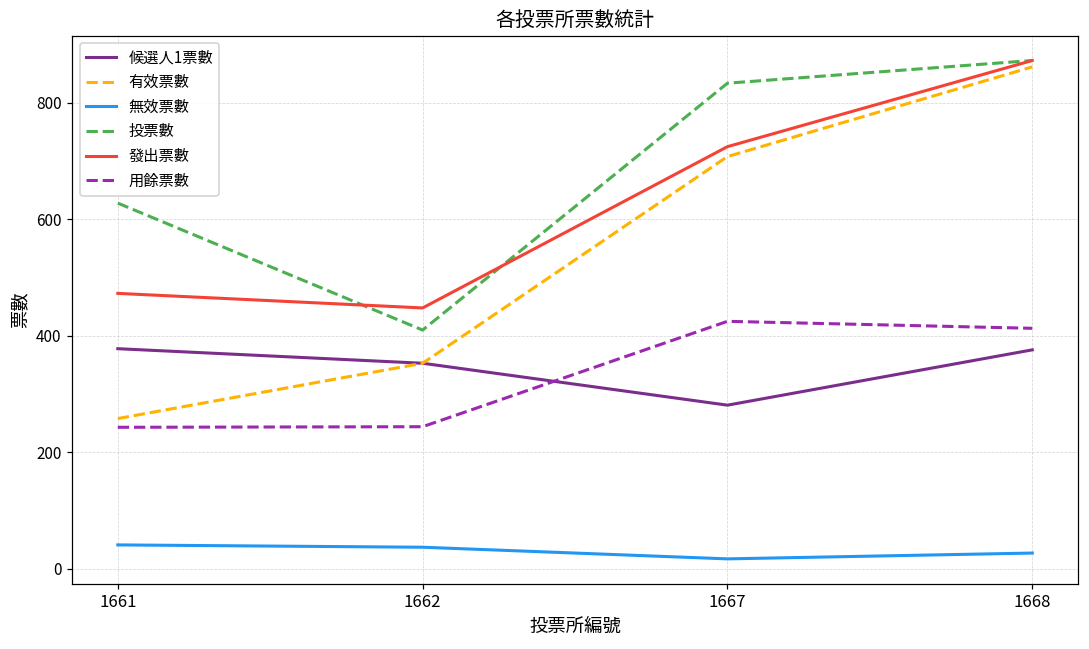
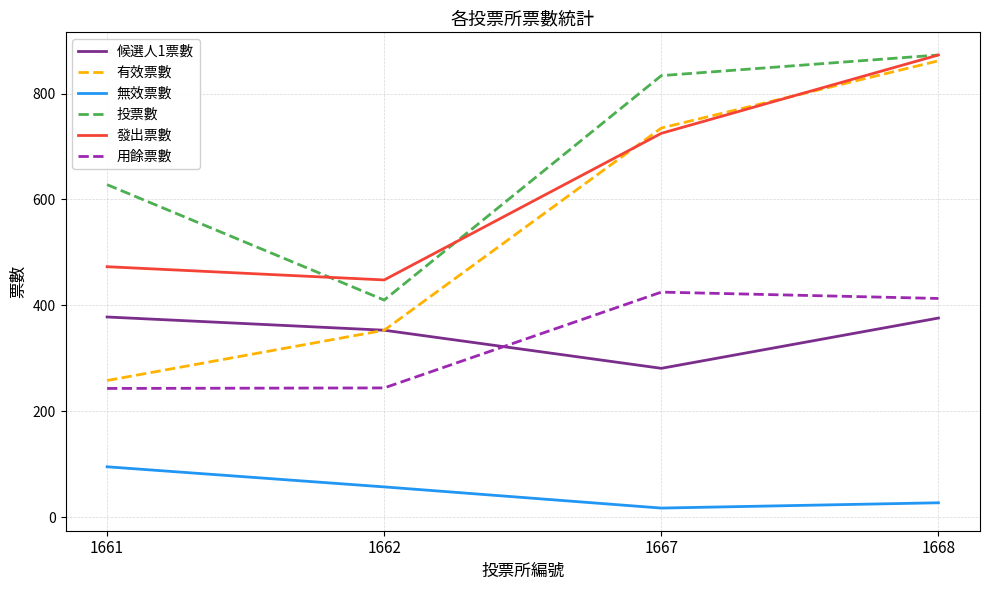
  {
    "有效票數": {
      "1661": 260,
-     "1667": 710,
+     "1667": 740,
      "1668": 860
    },
    "無效票數": {
-     "1661": 40,
-     "1662": 40,
+     "1661": 100,
+     "1662": 60,
      "1667": 20,
      "1668": 30
    },
    "投票數": {
      "1661": 630,
      "1662": 410,
      "1667": 830
    },
    "發出票數": {
      "1661": 470,
      "1662": 450,
      "1667": 730
    }
  }
